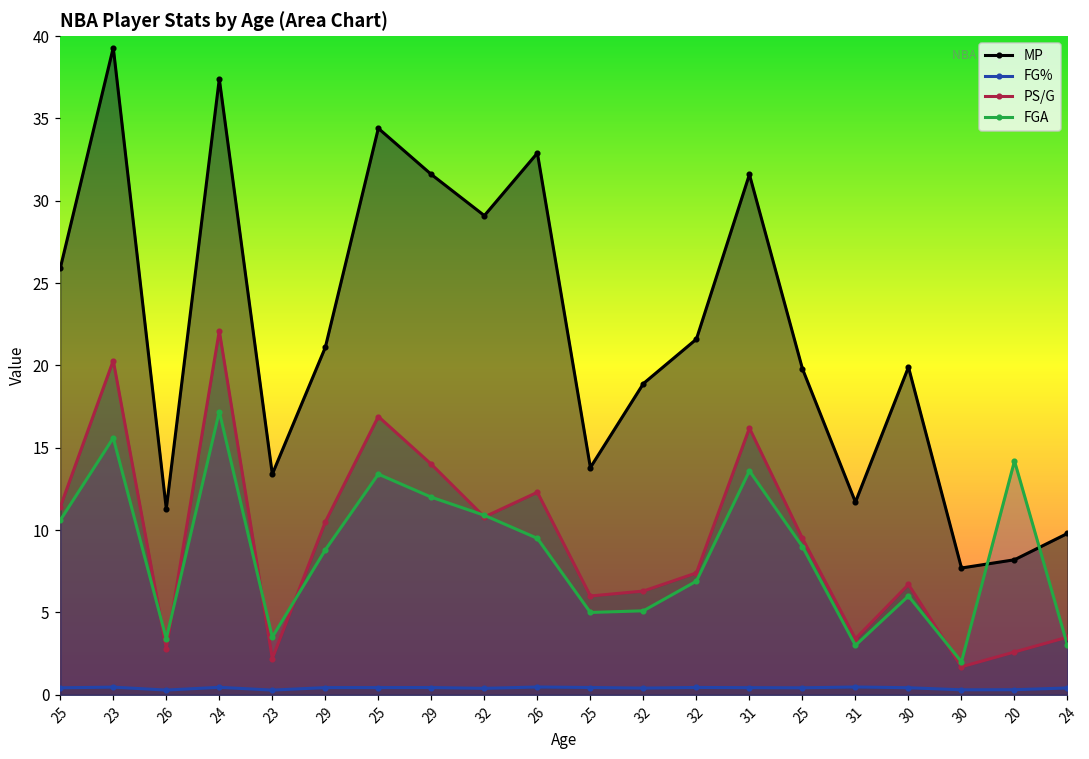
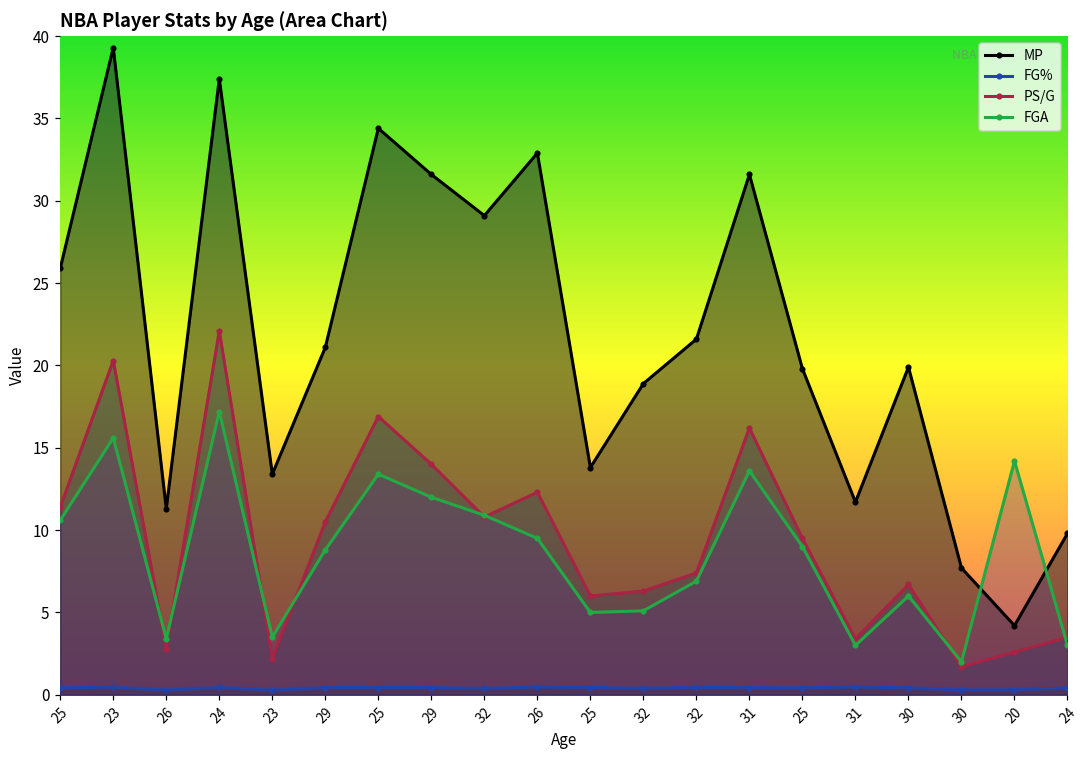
  {
    "MP": {
-     "20": 8.2
+     "20": 4.2
    },
    "FG%": {
      "20": 0.3
    },
    "PS/G": {
      "20": 2.6
    },
    "FGA": {
      "20": 14.2
    }
  }
